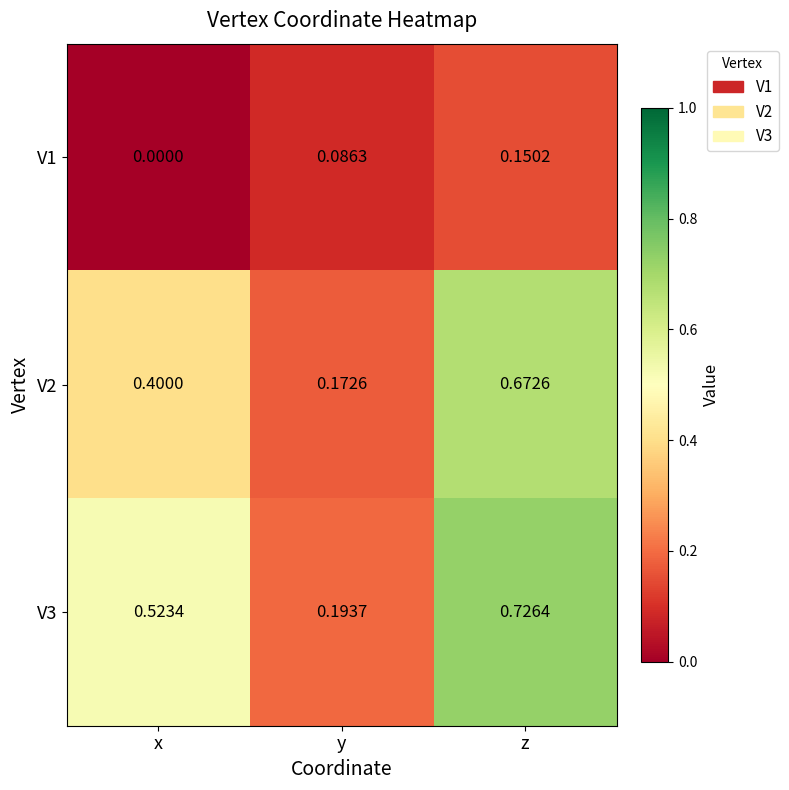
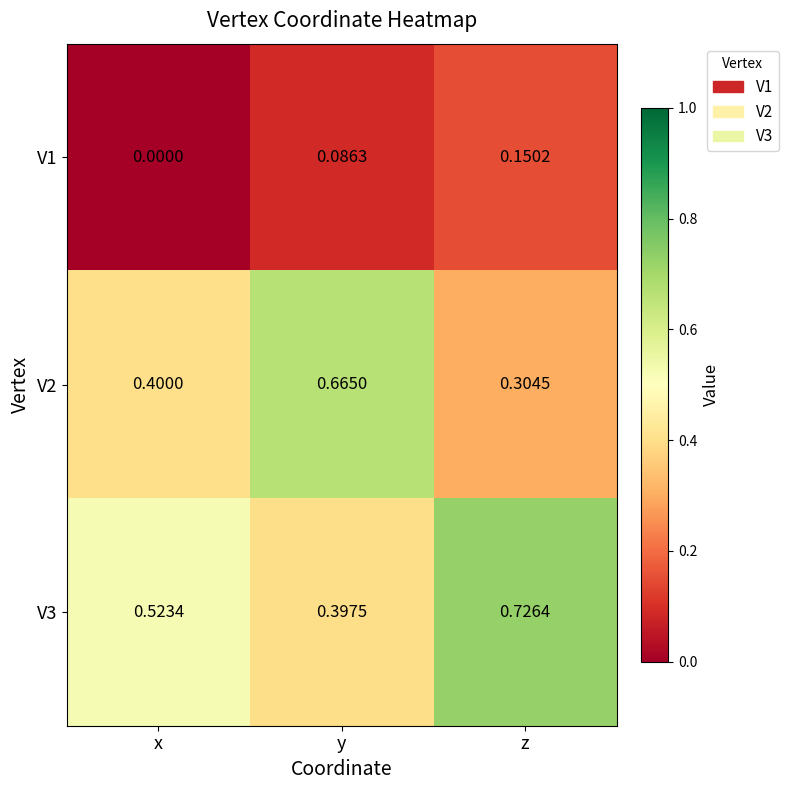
  {
    "V1": {
      "x": 0.0000,
      "y": 0.0863,
      "z": 0.1502
    },
    "V2": {
      "x": 0.4000,
-     "y": 0.1726,
-     "z": 0.6726
+     "y": 0.6650,
+     "z": 0.3045
    },
    "V3": {
      "x": 0.5234,
-     "y": 0.1937,
+     "y": 0.3975,
      "z": 0.7264
    }
  }
